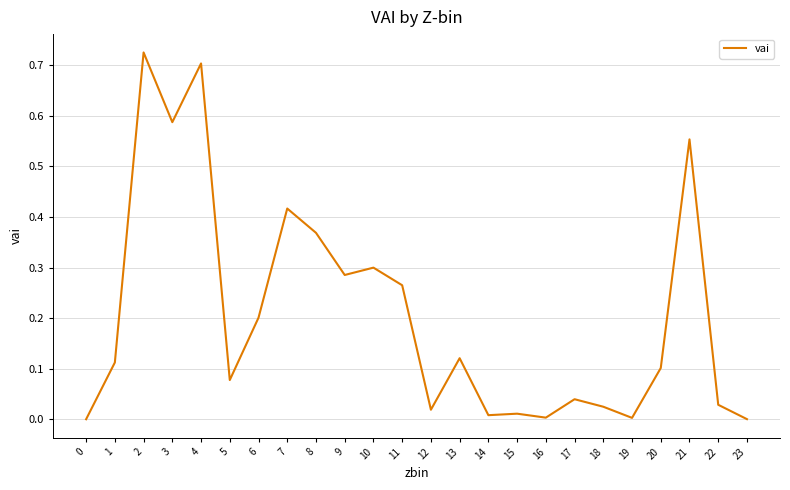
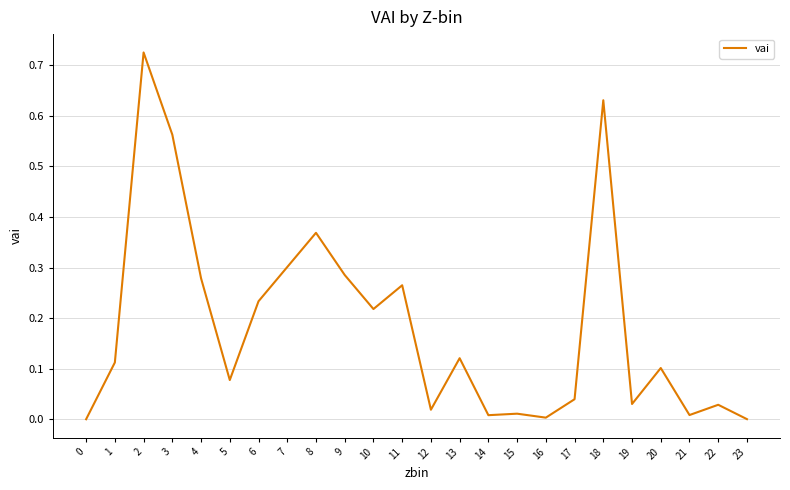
  {
    "0": 0.00,
    "1": 0.11,
    "2": 0.73,
-   "3": 0.59,
-   "4": 0.70,
+   "3": 0.56,
+   "4": 0.28,
    "5": 0.08,
-   "6": 0.20,
-   "7": 0.42,
+   "6": 0.23,
+   "7": 0.30,
    "8": 0.37,
    "9": 0.29,
-   "10": 0.30,
+   "10": 0.22,
    "11": 0.27,
    "12": 0.02,
    "13": 0.12,
    "14": 0.01,
    "15": 0.01,
    "16": 0.00,
    "17": 0.04,
-   "18": 0.02,
-   "19": 0.00,
+   "18": 0.63,
+   "19": 0.03,
    "20": 0.10,
-   "21": 0.55,
+   "21": 0.01,
    "22": 0.03,
    "23": 0.00
  }
